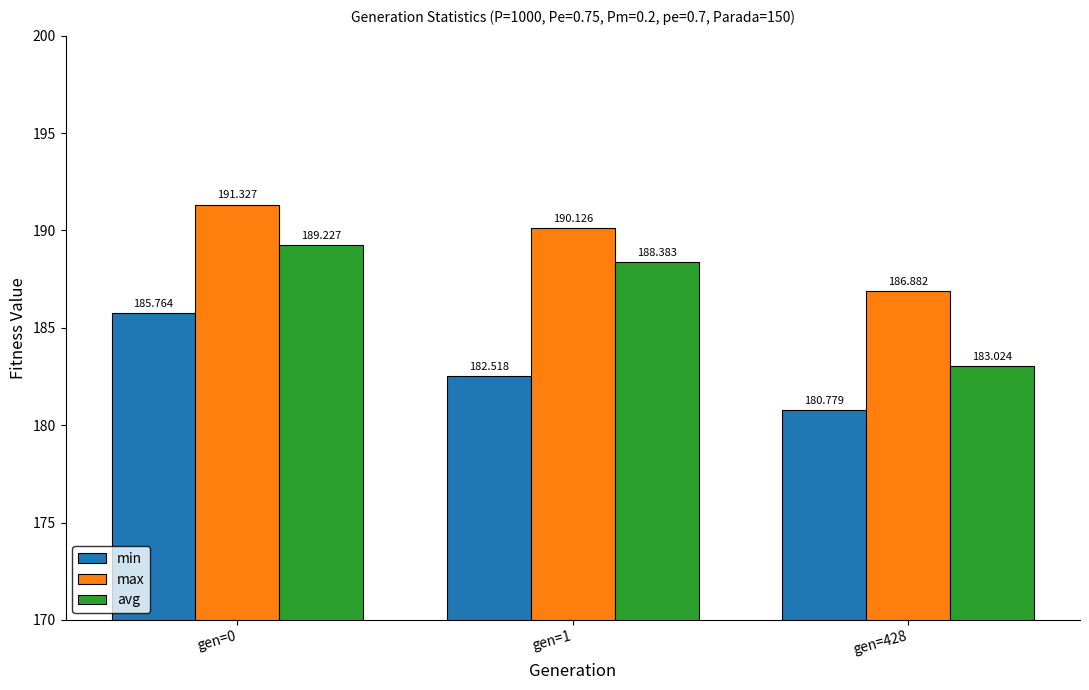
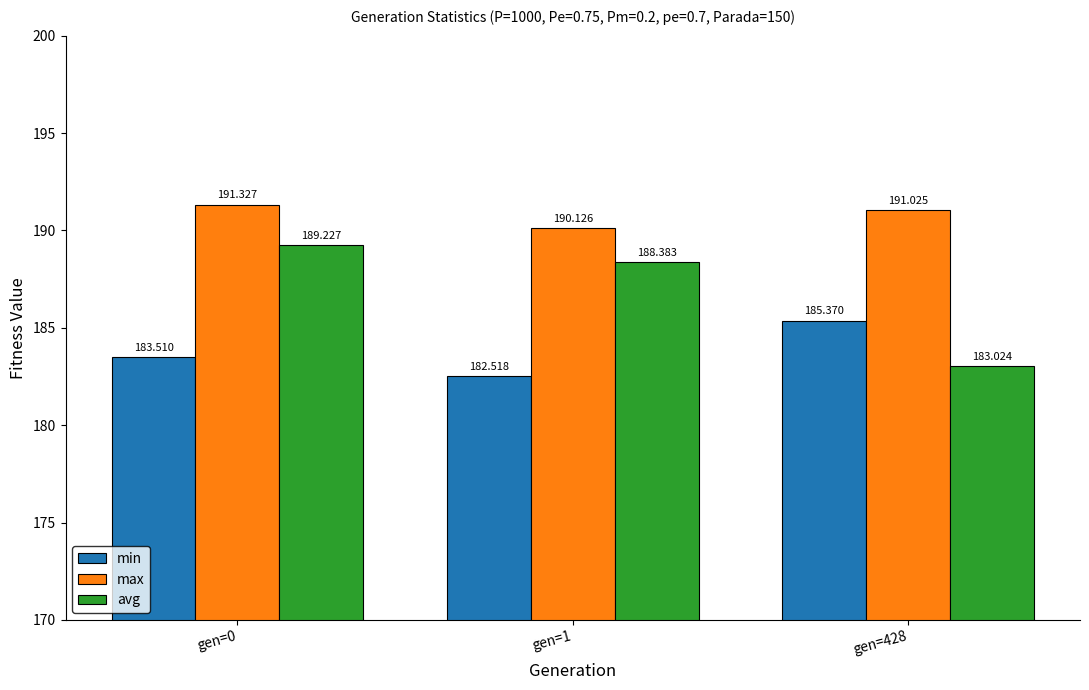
  {
    "min": {
-     "gen=0": 185.764,
+     "gen=0": 183.510,
      "gen=1": 182.518,
-     "gen=428": 180.779
+     "gen=428": 185.370
    },
    "max": {
      "gen=0": 191.327,
      "gen=1": 190.126,
-     "gen=428": 186.882
+     "gen=428": 191.025
    },
    "avg": {
      "gen=0": 189.227,
      "gen=1": 188.383,
      "gen=428": 183.024
    }
  }
